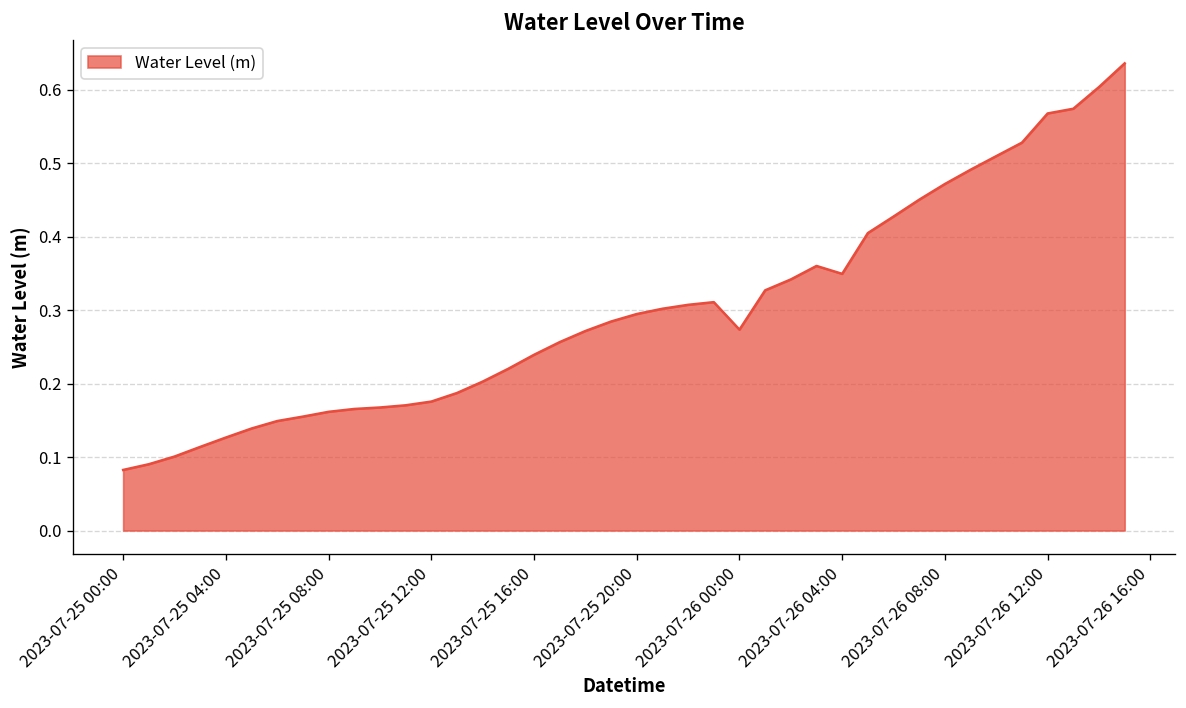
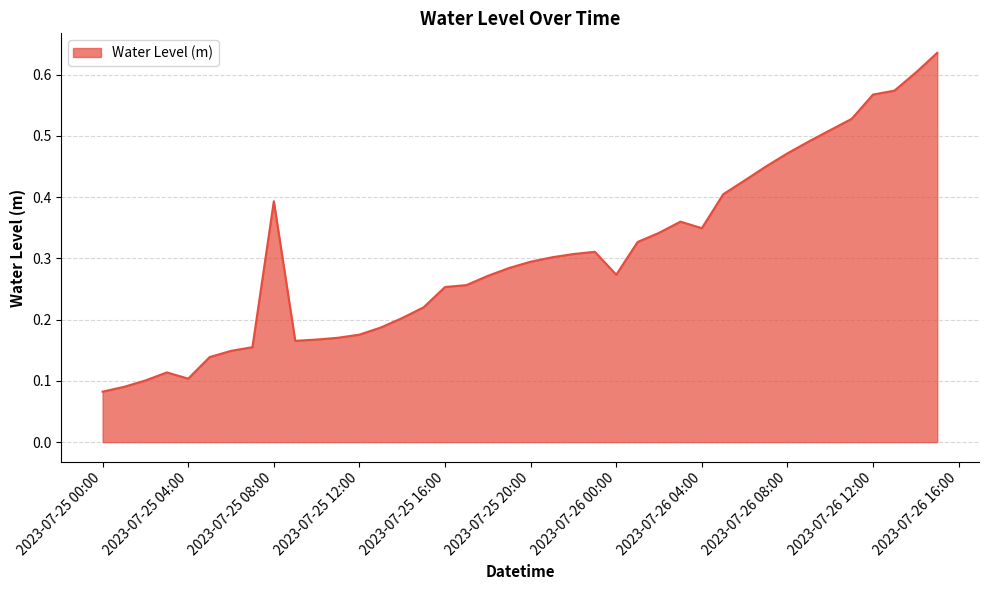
  {
    "2023-07-25 00:00": 0.08,
-   "2023-07-25 04:00": 0.13,
-   "2023-07-25 08:00": 0.16,
+   "2023-07-25 04:00": 0.10,
+   "2023-07-25 08:00": 0.39,
    "2023-07-25 12:00": 0.18,
-   "2023-07-25 16:00": 0.24,
+   "2023-07-25 16:00": 0.25,
    "2023-07-25 20:00": 0.29,
    "2023-07-26 00:00": 0.27,
    "2023-07-26 04:00": 0.35,
    "2023-07-26 08:00": 0.47,
    "2023-07-26 12:00": 0.57
  }
